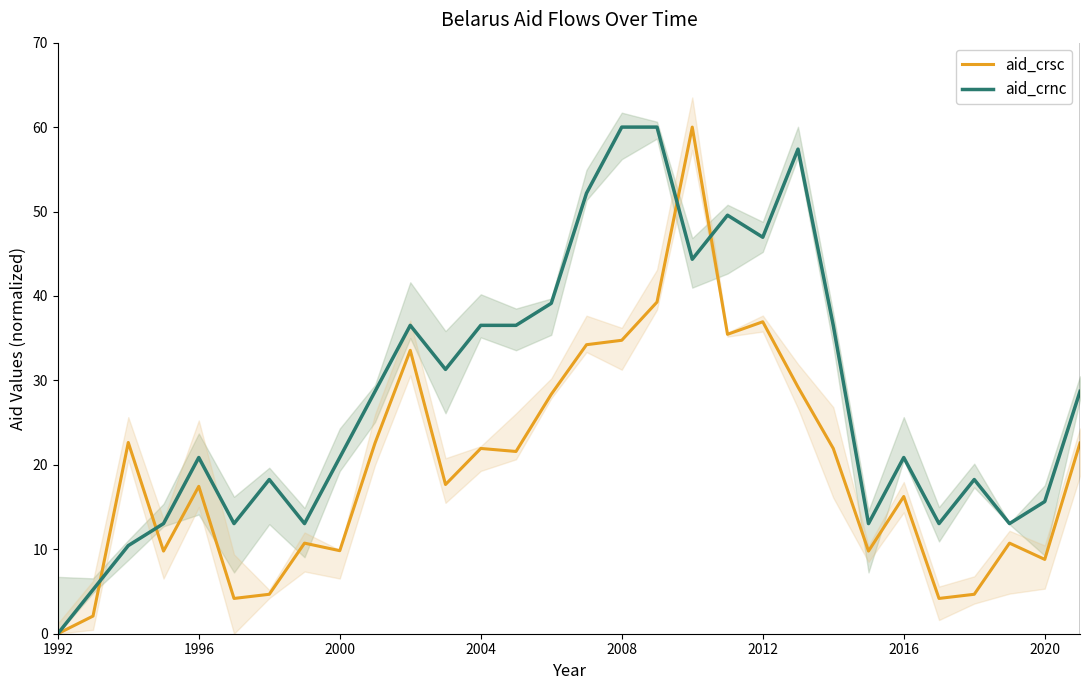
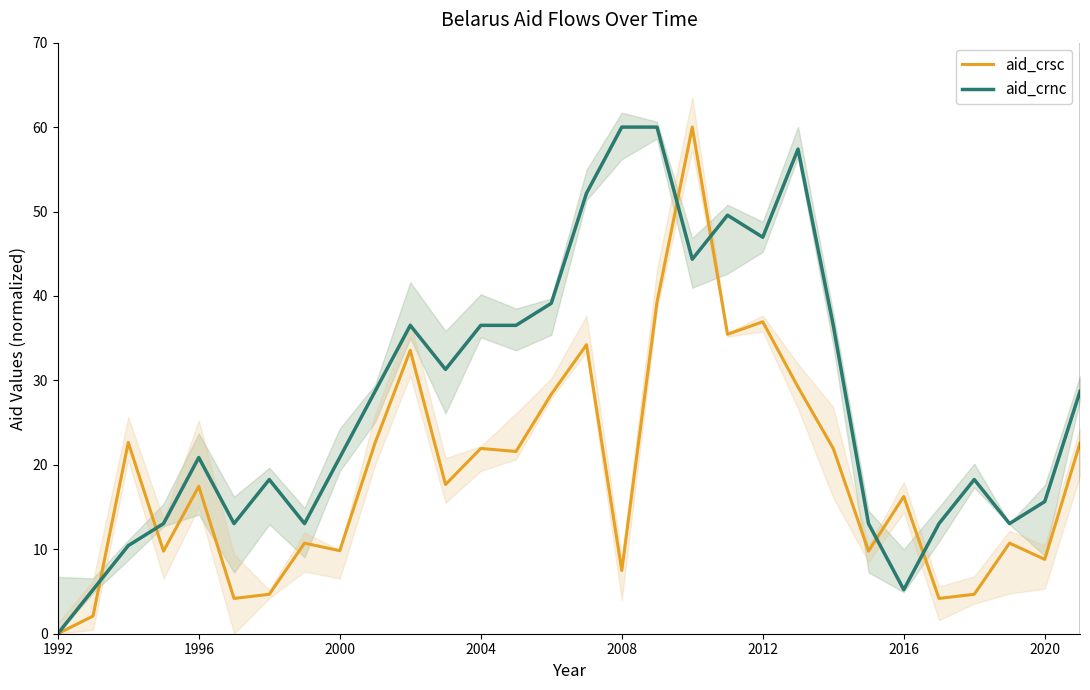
  {
    "aid_crsc": {
      "1996": 17,
-     "2008": 35,
+     "2008": 7,
      "2012": 37,
      "2016": 16,
      "2020": 9
    },
    "aid_crnc": {
      "1996": 21,
      "2000": 21,
      "2004": 37,
      "2008": 60,
      "2012": 47,
-     "2016": 21,
+     "2016": 5,
      "2020": 16
    }
  }
